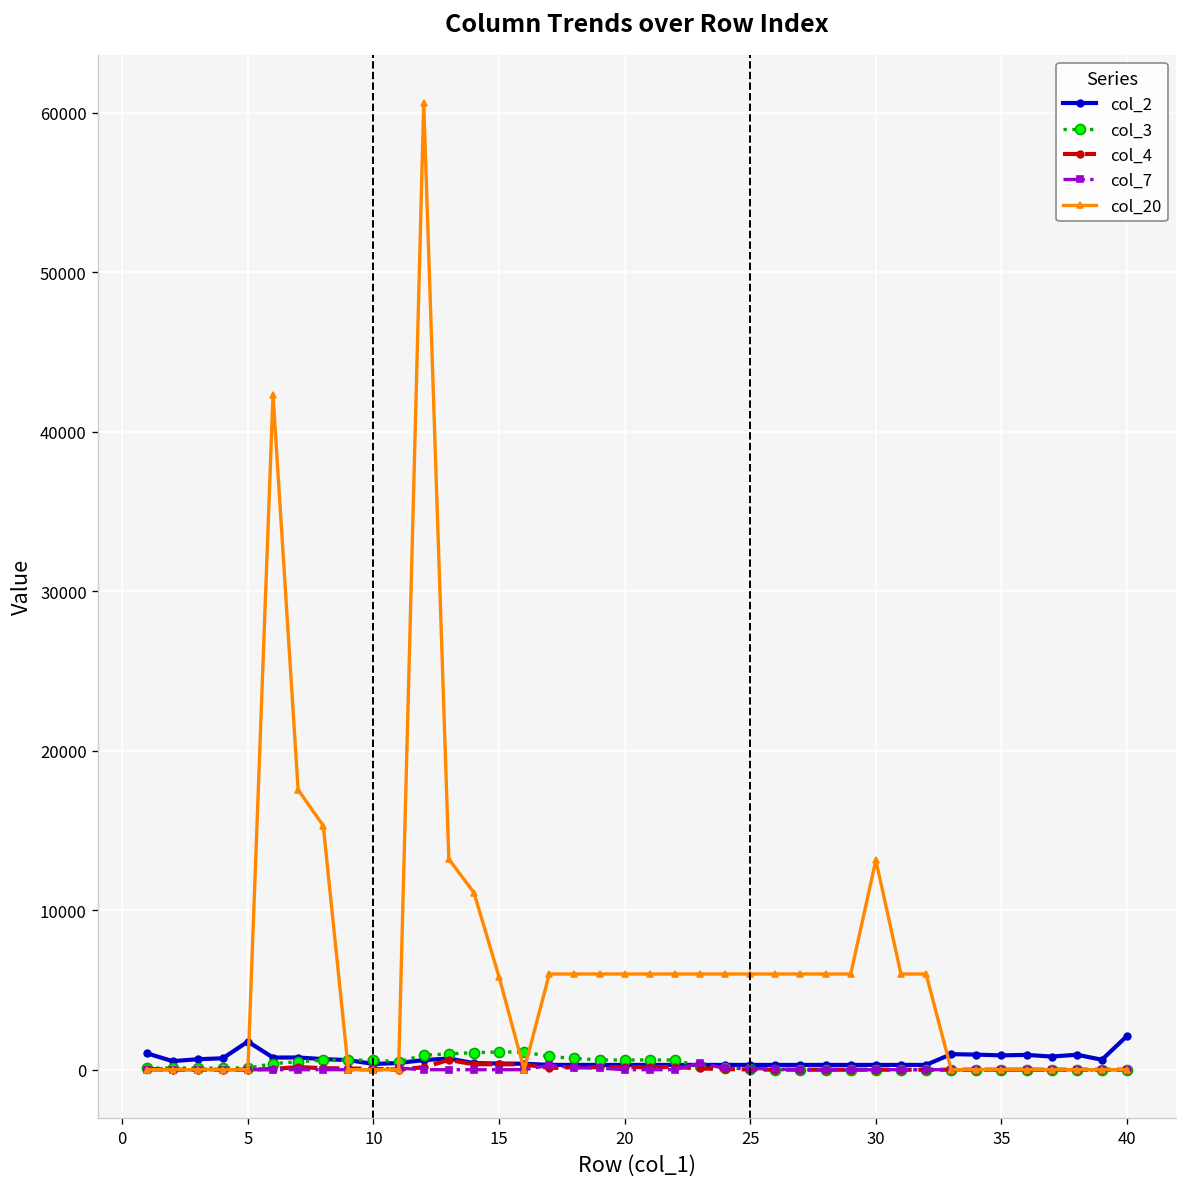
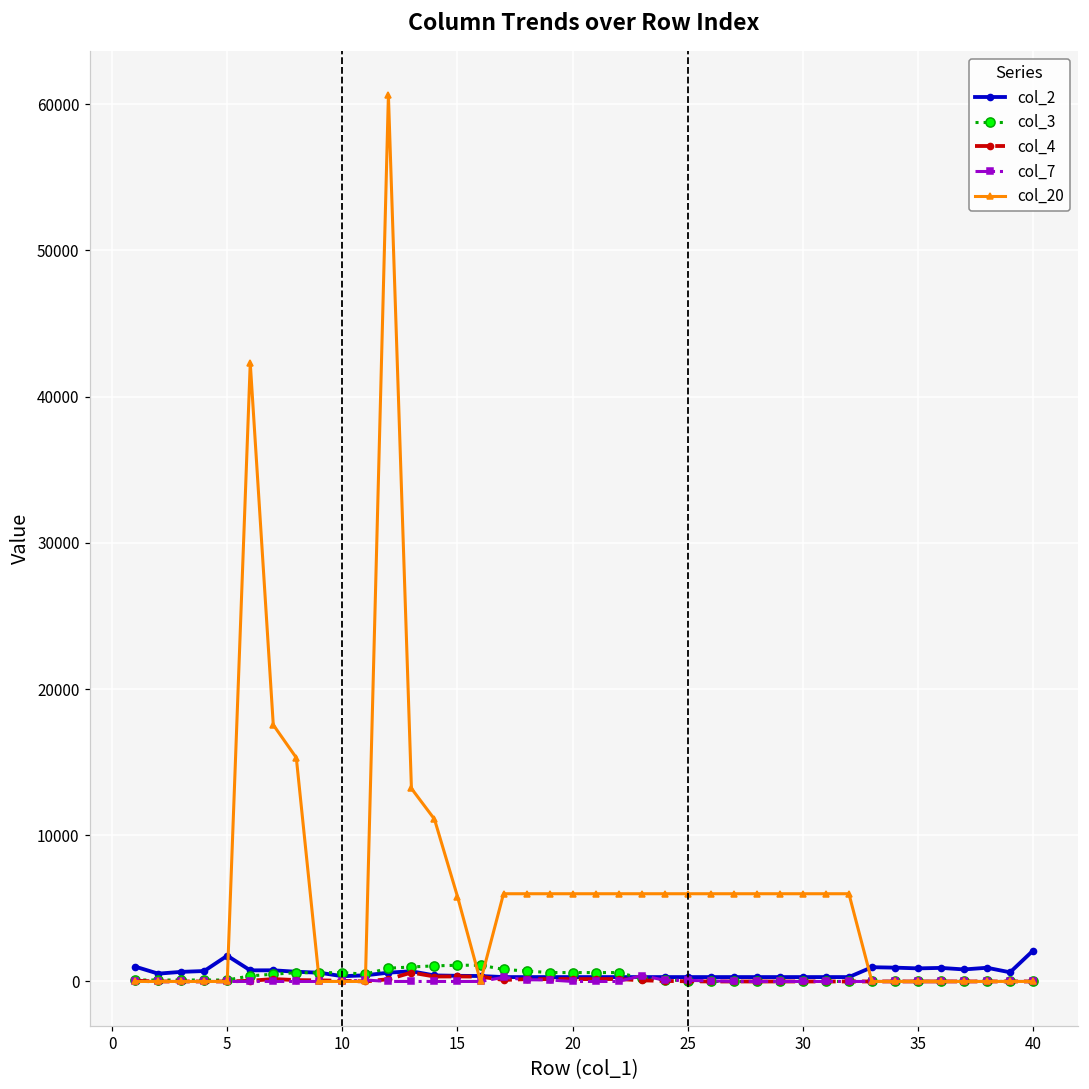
  {
    "col_2": {
      "5": 1800,
      "10": 400,
      "25": 300,
      "30": 300,
      "35": 900,
      "40": 2100
    },
    "col_3": {
      "10": 600,
      "15": 1100,
      "20": 600
    },
    "col_7": {
      "15": 0
    },
    "col_20": {
      "15": 5800,
      "20": 6000,
      "25": 6000,
-     "30": 13100
+     "30": 6000
    }
  }
